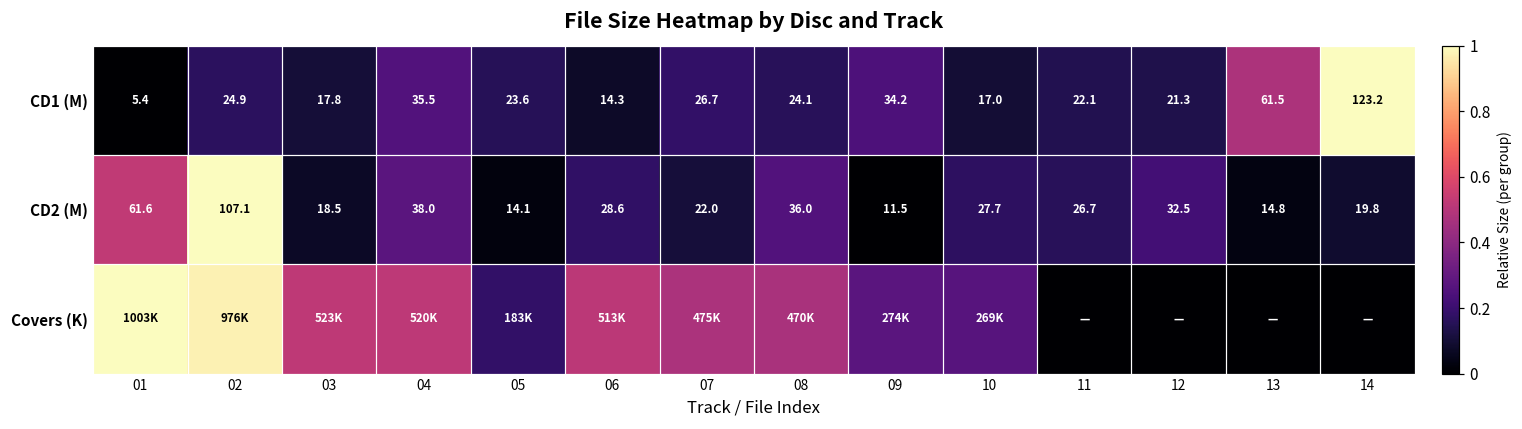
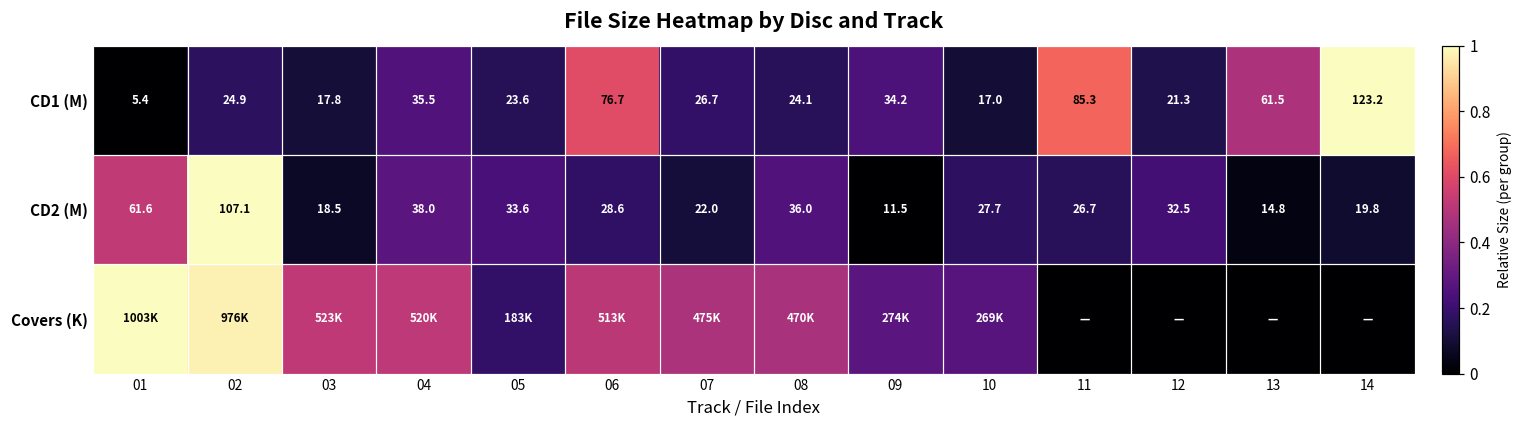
  {
    "CD1 (M)": {
      "01": "5.4",
      "02": "24.9",
      "03": "17.8",
      "04": "35.5",
      "05": "23.6",
-     "06": "14.3",
+     "06": "76.7",
      "07": "26.7",
      "08": "24.1",
      "09": "34.2",
      "10": "17.0",
-     "11": "22.1",
+     "11": "85.3",
      "12": "21.3",
      "13": "61.5",
      "14": "123.2"
    },
    "CD2 (M)": {
      "01": "61.6",
      "02": "107.1",
      "03": "18.5",
      "04": "38.0",
-     "05": "14.1",
+     "05": "33.6",
      "06": "28.6",
      "07": "22.0",
      "08": "36.0",
      "09": "11.5",
      "10": "27.7",
      "11": "26.7",
      "12": "32.5",
      "13": "14.8",
      "14": "19.8"
    },
    "Covers (K)": {
      "01": "1003K",
      "02": "976K",
      "03": "523K",
      "04": "520K",
      "05": "183K",
      "06": "513K",
      "07": "475K",
      "08": "470K",
      "09": "274K",
      "10": "269K"
    }
  }
